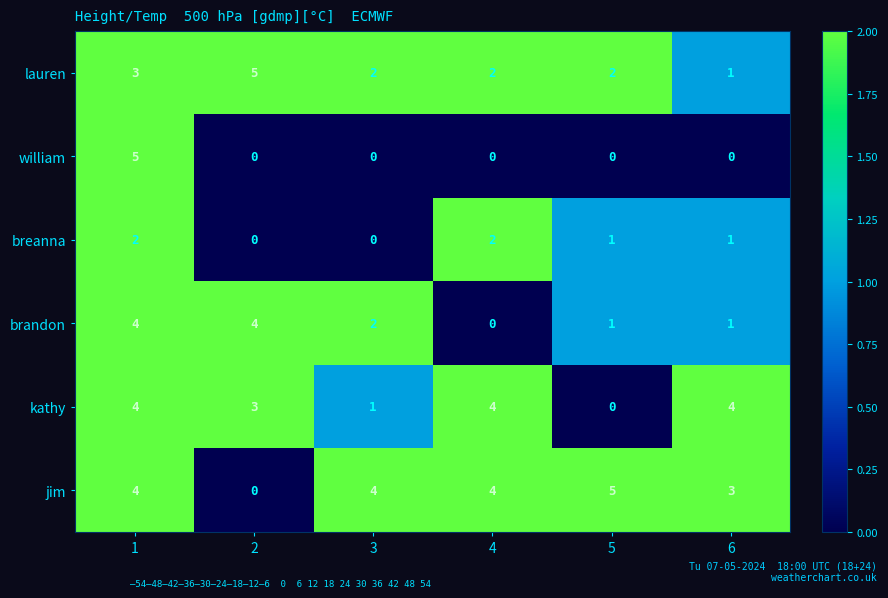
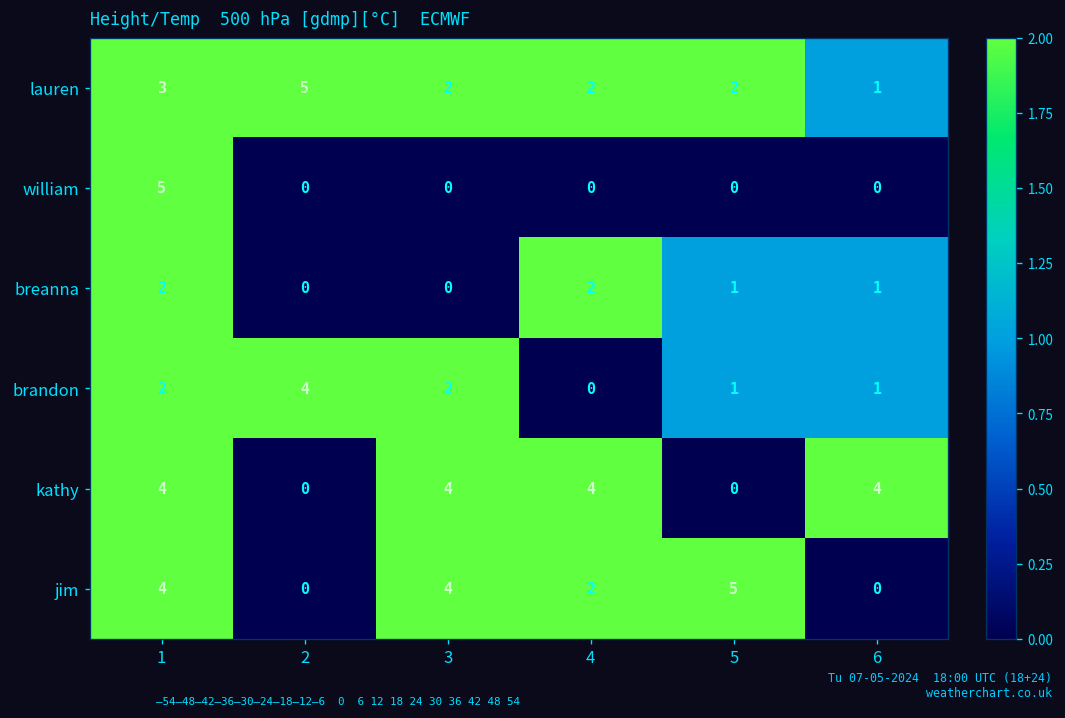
  {
    "lauren": {
      "1": 3,
      "2": 5,
      "3": 2,
      "4": 2,
      "5": 2,
      "6": 1
    },
    "william": {
      "1": 5,
      "2": 0,
      "3": 0,
      "4": 0,
      "5": 0,
      "6": 0
    },
    "breanna": {
      "1": 2,
      "2": 0,
      "3": 0,
      "4": 2,
      "5": 1,
      "6": 1
    },
    "brandon": {
-     "1": 4,
+     "1": 2,
      "2": 4,
      "3": 2,
      "4": 0,
      "5": 1,
      "6": 1
    },
    "kathy": {
      "1": 4,
-     "2": 3,
-     "3": 1,
+     "2": 0,
+     "3": 4,
      "4": 4,
      "5": 0,
      "6": 4
    },
    "jim": {
      "1": 4,
      "2": 0,
      "3": 4,
-     "4": 4,
+     "4": 2,
      "5": 5,
-     "6": 3
+     "6": 0
    }
  }
